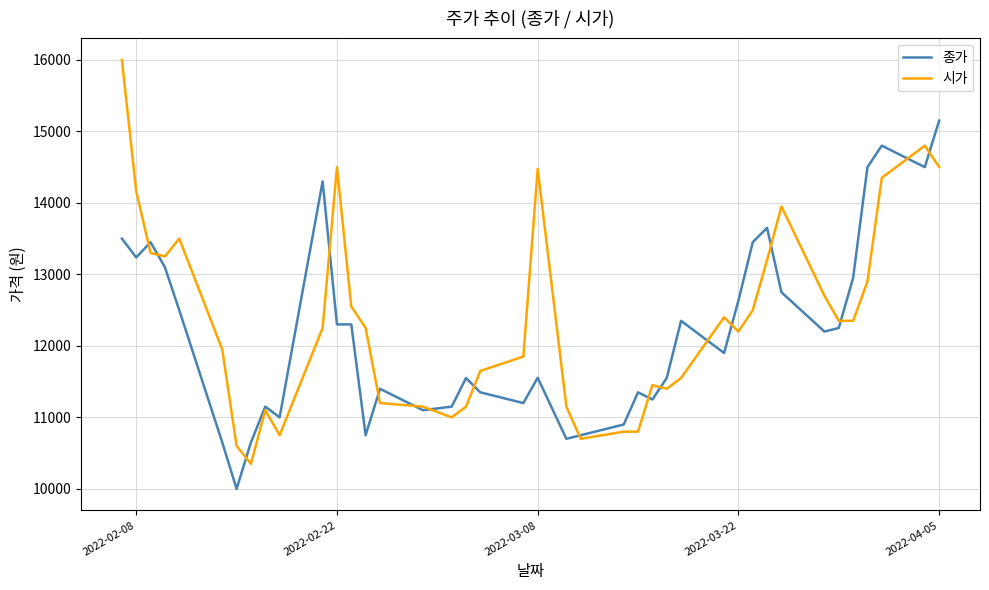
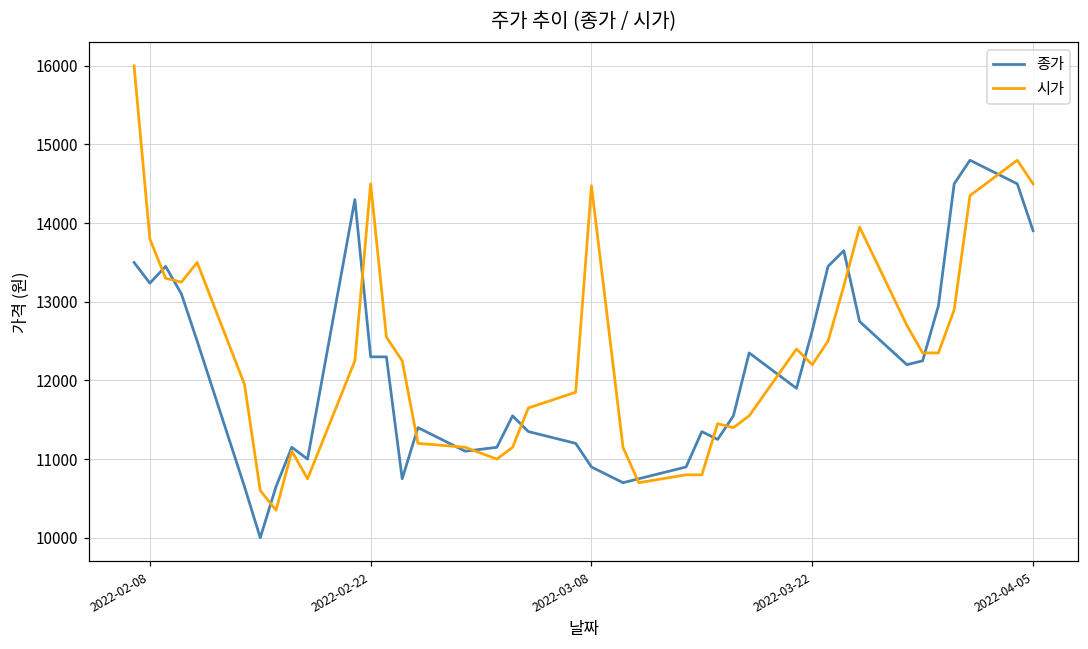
  {
    "종가": {
      "2022-02-08": 13200,
      "2022-02-22": 12300,
-     "2022-03-08": 11600,
+     "2022-03-08": 10900,
      "2022-03-22": 12600,
-     "2022-04-05": 15200
+     "2022-04-05": 13900
    },
    "시가": {
-     "2022-02-08": 14200,
+     "2022-02-08": 13800,
      "2022-02-22": 14500,
      "2022-03-08": 14500,
      "2022-03-22": 12200,
      "2022-04-05": 14500
    }
  }
